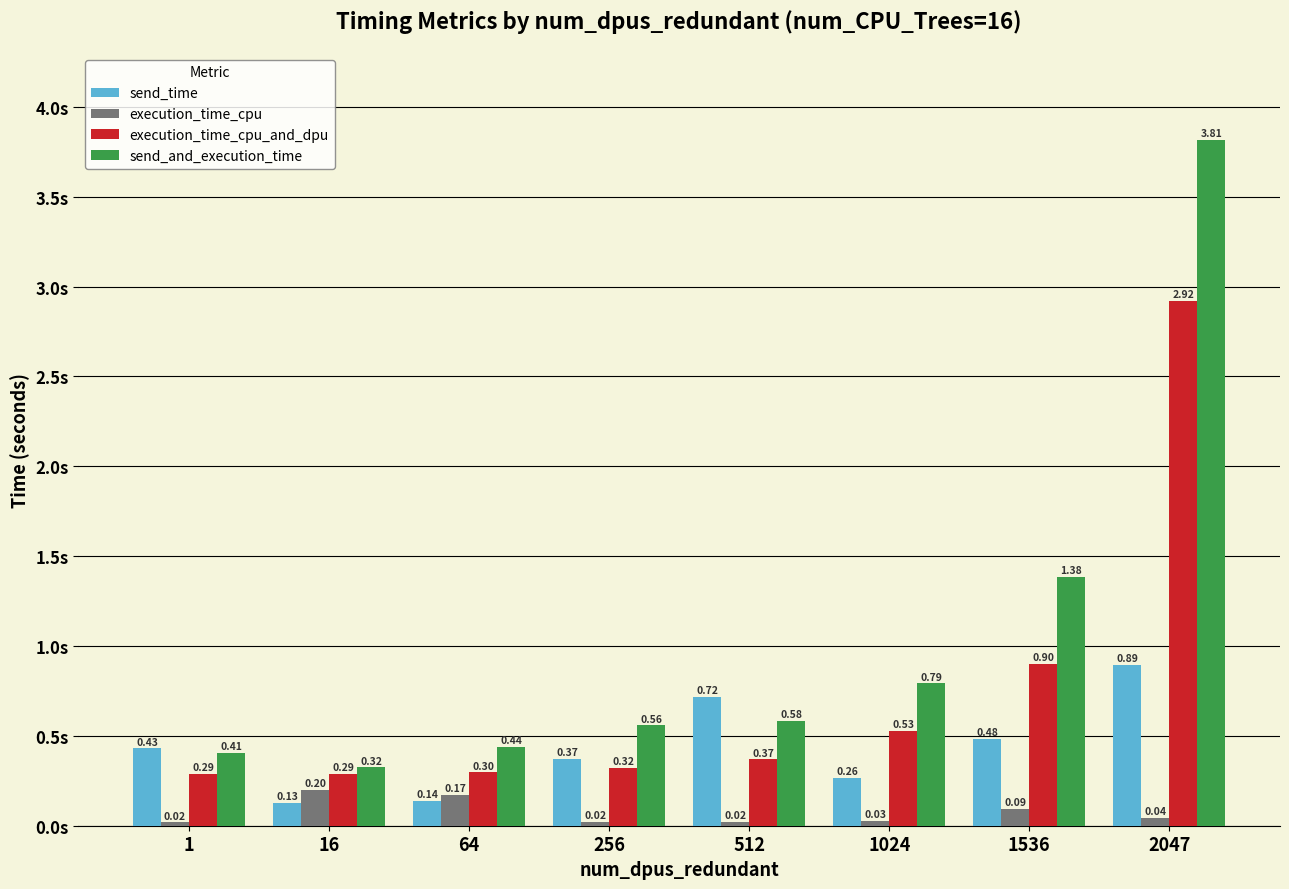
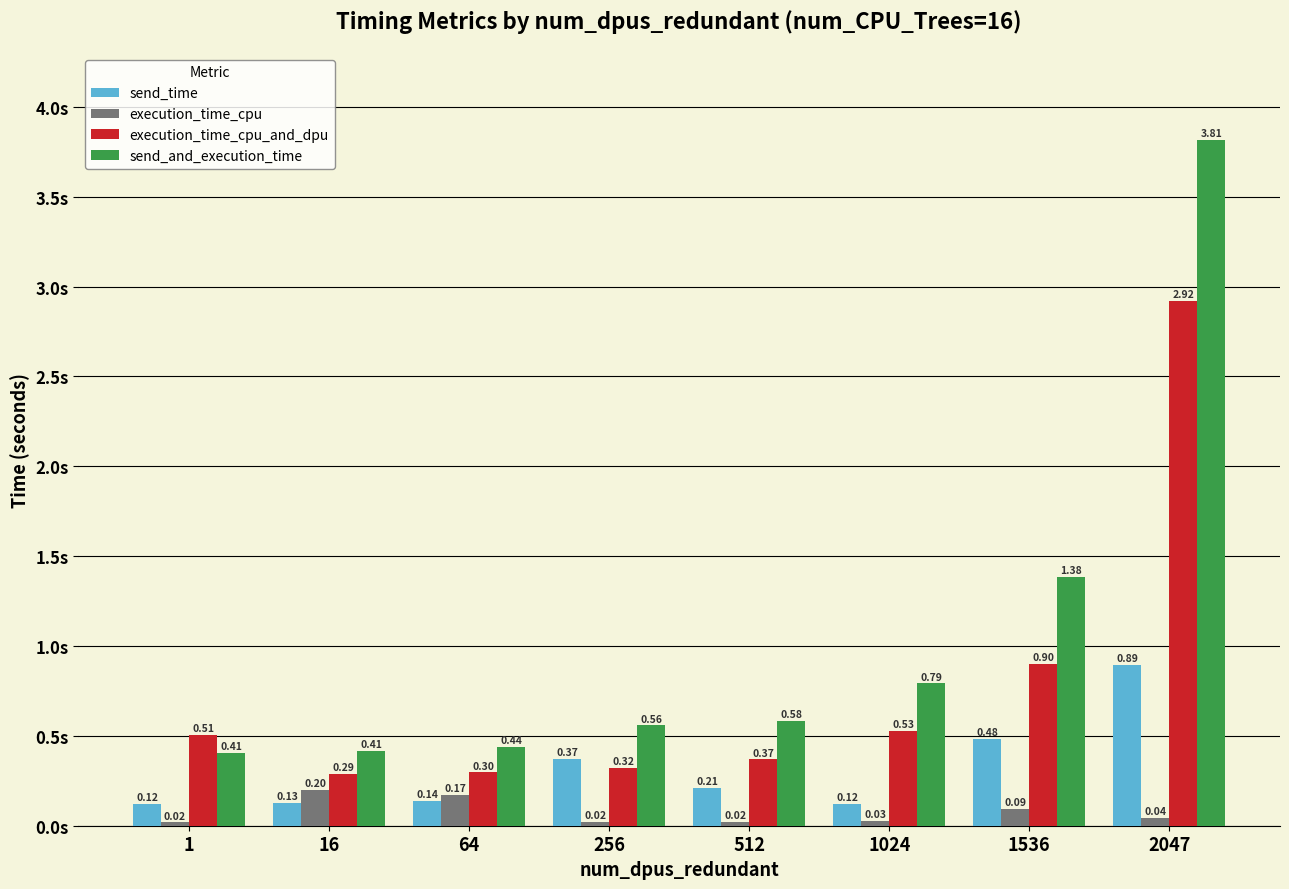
  {
    "send_time": {
-     "1": 0.43,
+     "1": 0.12,
      "16": 0.13,
      "64": 0.14,
      "256": 0.37,
-     "512": 0.72,
-     "1024": 0.26,
+     "512": 0.21,
+     "1024": 0.12,
      "1536": 0.48,
      "2047": 0.89
    },
    "execution_time_cpu": {
      "1": 0.02,
      "16": 0.20,
      "64": 0.17,
      "256": 0.02,
      "512": 0.02,
      "1024": 0.03,
      "1536": 0.09,
      "2047": 0.04
    },
    "execution_time_cpu_and_dpu": {
-     "1": 0.29,
+     "1": 0.51,
      "16": 0.29,
      "64": 0.30,
      "256": 0.32,
      "512": 0.37,
      "1024": 0.53,
      "1536": 0.90,
      "2047": 2.92
    },
    "send_and_execution_time": {
      "1": 0.41,
-     "16": 0.32,
+     "16": 0.41,
      "64": 0.44,
      "256": 0.56,
      "512": 0.58,
      "1024": 0.79,
      "1536": 1.38,
      "2047": 3.81
    }
  }
